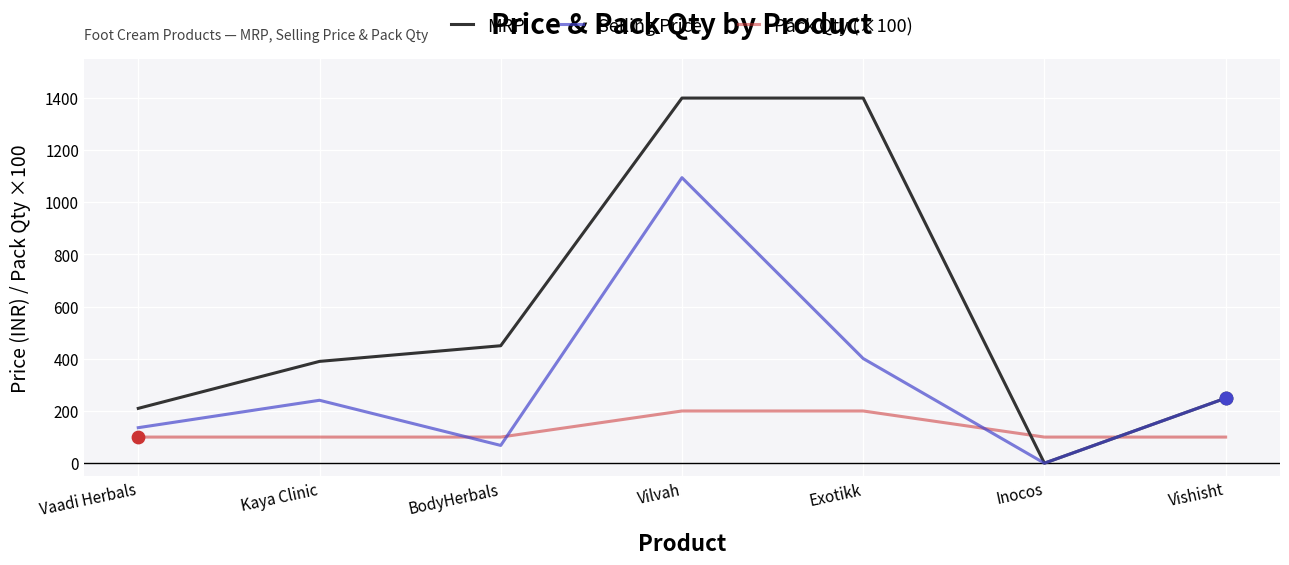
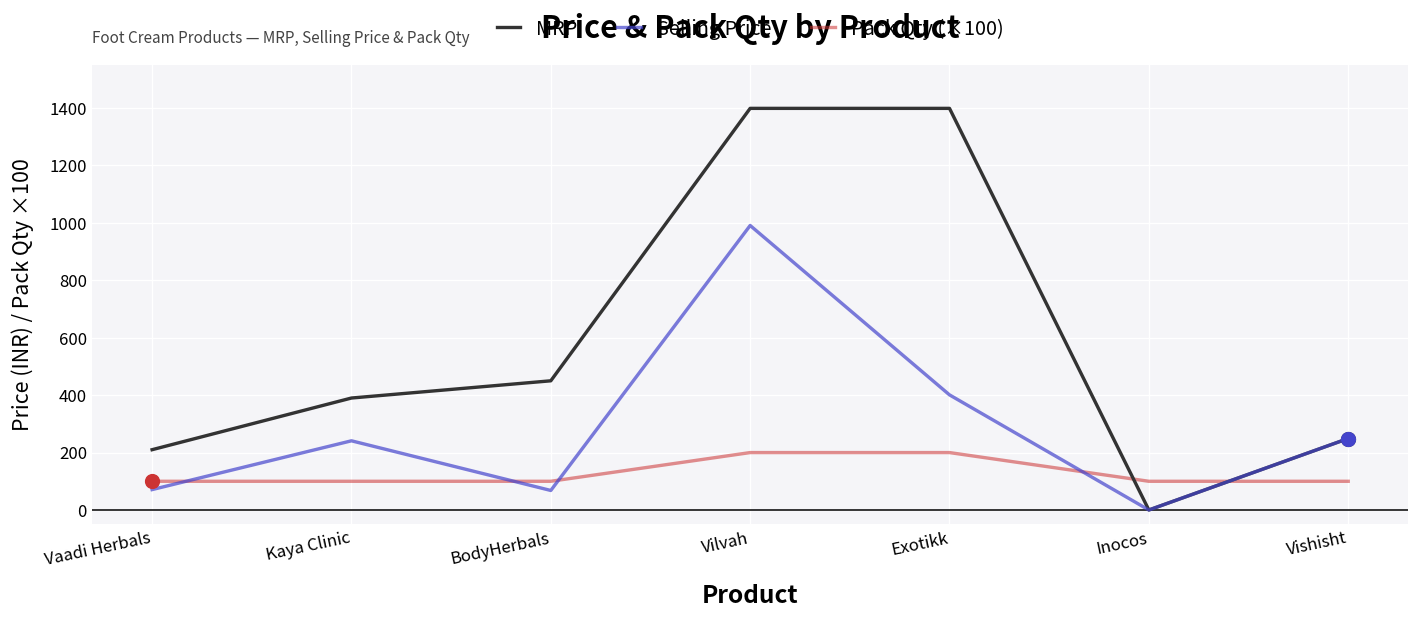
  {
    "Selling Price": {
-     "Vaadi Herbals": 140,
+     "Vaadi Herbals": 70,
      "Kaya Clinic": 240,
      "BodyHerbals": 70,
-     "Vilvah": 1090,
+     "Vilvah": 990,
      "Exotikk": 400
    }
  }
